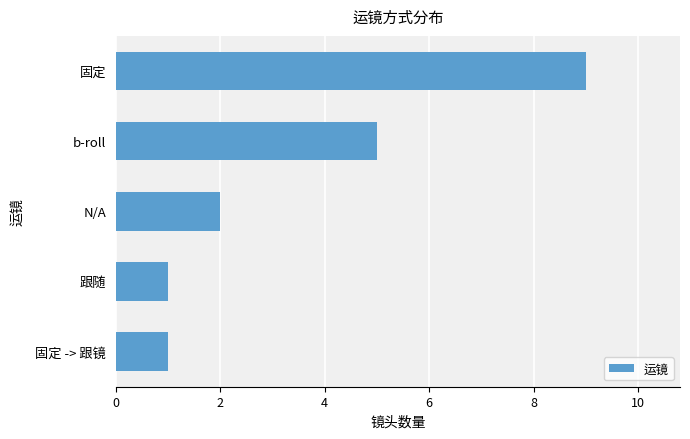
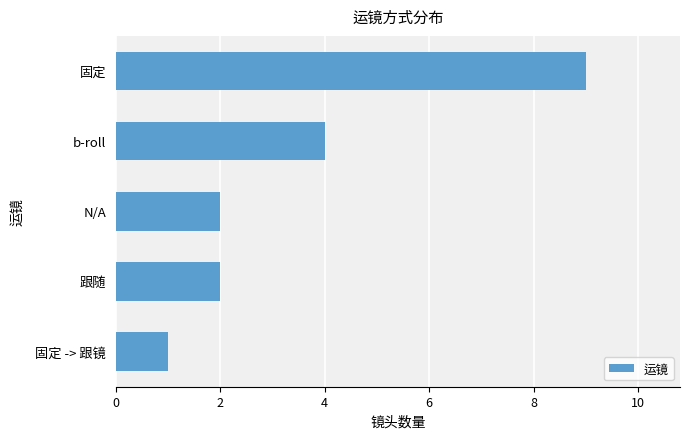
  {
    "固定": 9,
-   "b-roll": 5,
+   "b-roll": 4,
    "N/A": 2,
-   "跟随": 1,
+   "跟随": 2,
    "固定 -> 跟镜": 1
  }
